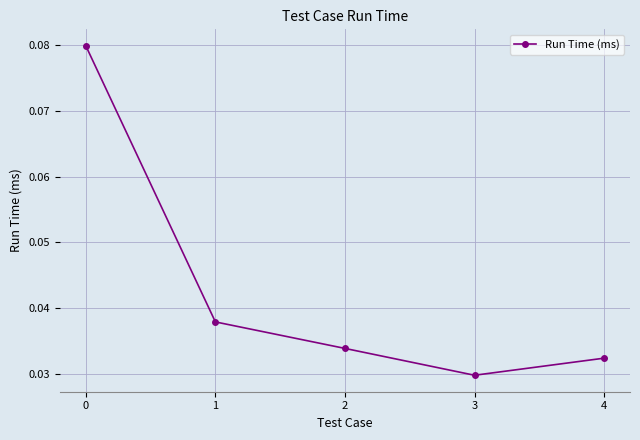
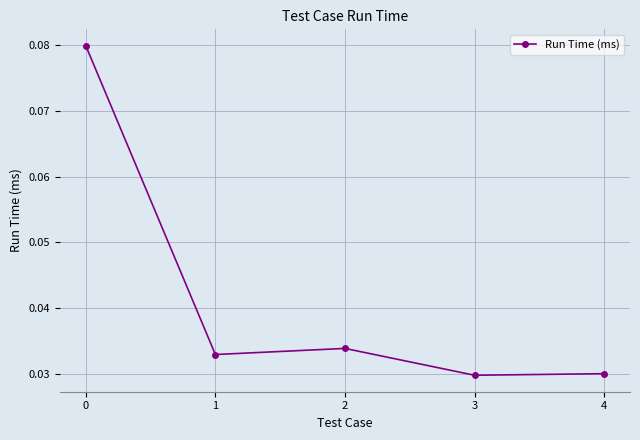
  {
    "0": 0.080,
-   "1": 0.038,
+   "1": 0.033,
    "2": 0.034,
    "3": 0.030,
-   "4": 0.032
+   "4": 0.030
  }
